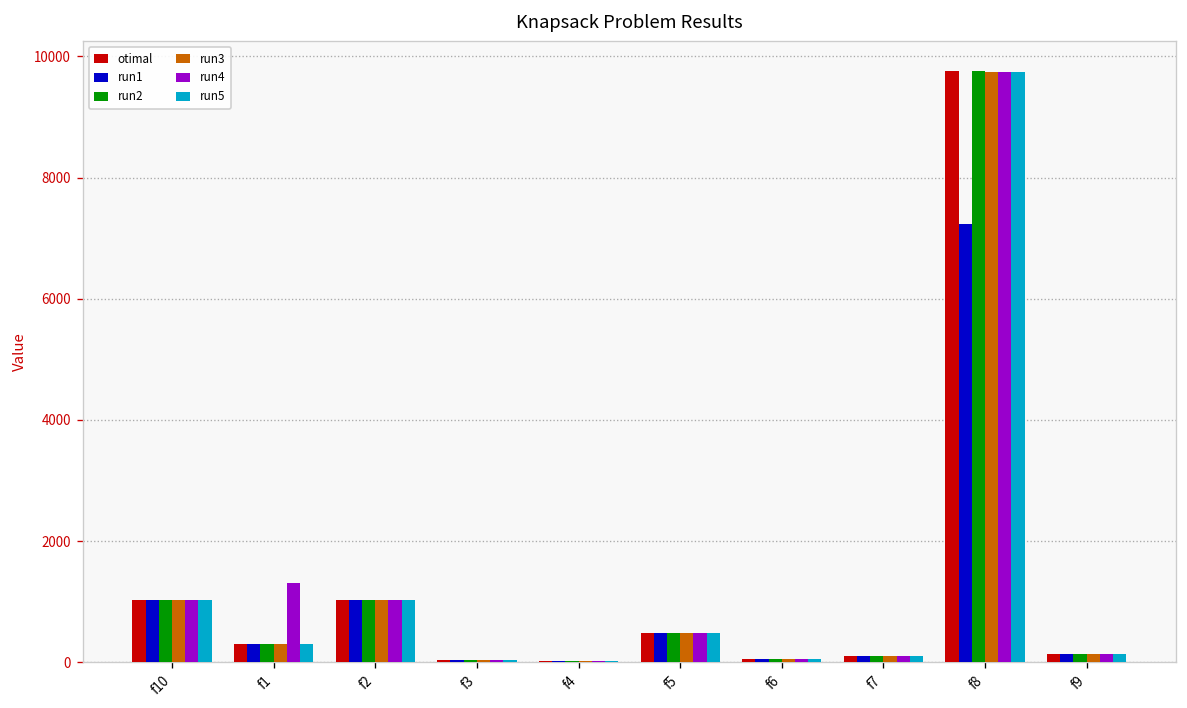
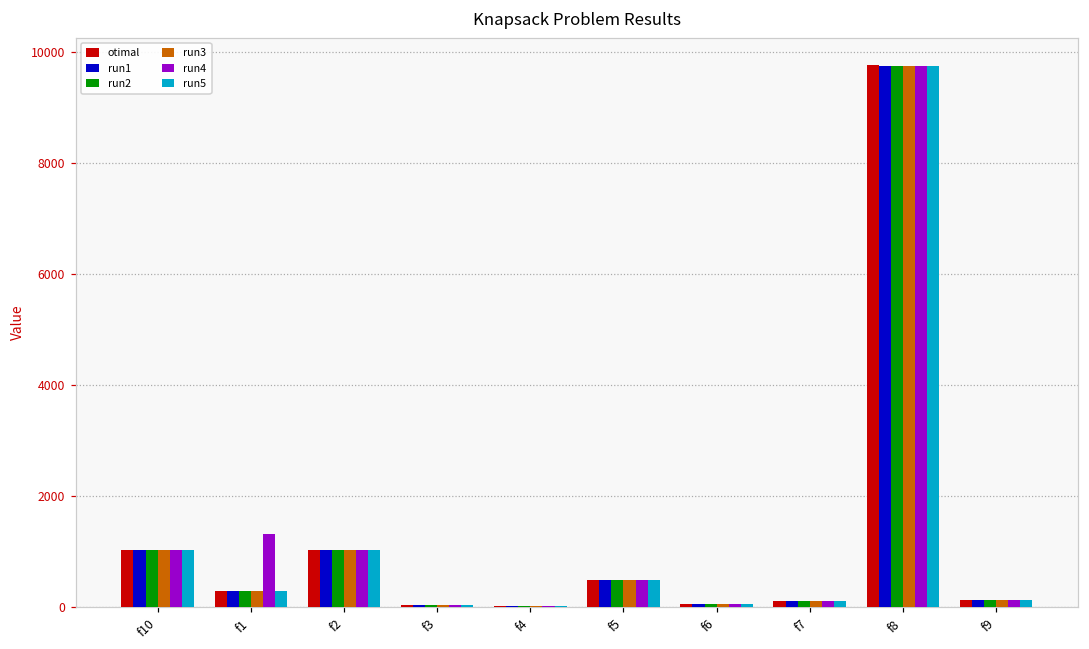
  {
    "otimal": {
      "f10": 1000,
      "f1": 300,
      "f2": 1000,
      "f5": 500,
      "f6": 100,
      "f7": 100,
      "f8": 9800,
      "f9": 100
    },
    "run1": {
      "f10": 1000,
      "f1": 300,
      "f2": 1000,
      "f5": 500,
      "f6": 100,
      "f7": 100,
-     "f8": 7200,
+     "f8": 9700,
      "f9": 100
    },
    "run2": {
      "f10": 1000,
      "f1": 300,
      "f2": 1000,
      "f5": 500,
      "f6": 100,
      "f7": 100,
      "f8": 9800,
      "f9": 100
    },
    "run3": {
      "f10": 1000,
      "f1": 300,
      "f2": 1000,
      "f5": 500,
      "f6": 100,
      "f7": 100,
      "f8": 9800,
      "f9": 100
    },
    "run4": {
      "f10": 1000,
      "f1": 1300,
      "f2": 1000,
      "f5": 500,
      "f6": 100,
      "f7": 100,
      "f8": 9800,
      "f9": 100
    },
    "run5": {
      "f10": 1000,
      "f1": 300,
      "f2": 1000,
      "f5": 500,
      "f6": 100,
      "f7": 100,
      "f8": 9800,
      "f9": 100
    }
  }
